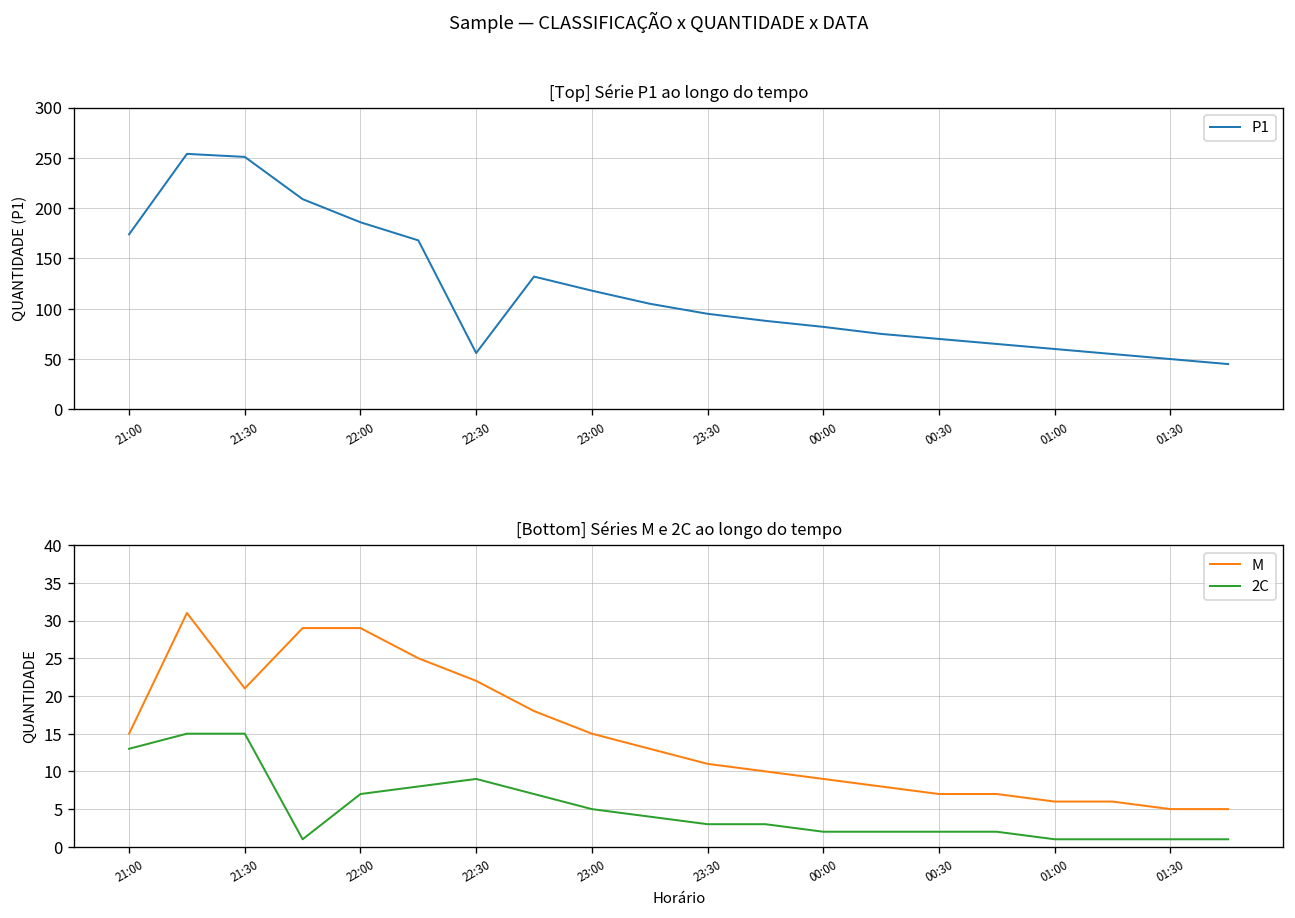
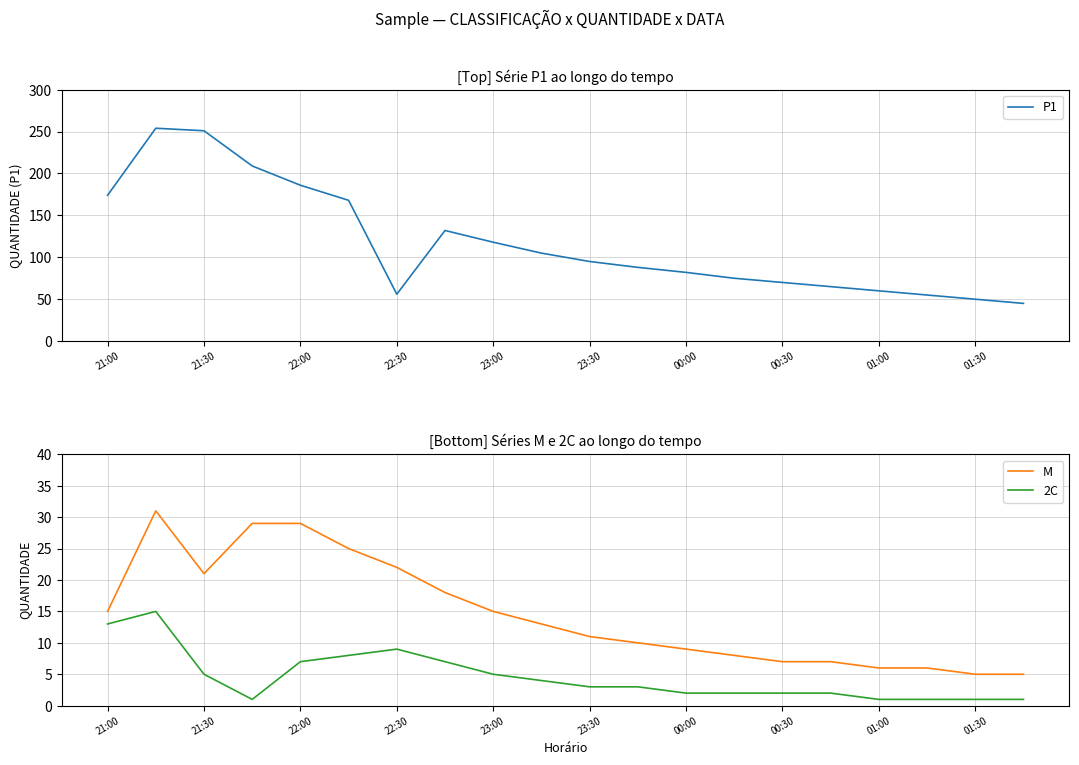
  {
    "[Top] Série P1 ao longo do tempo": {
      "21:00": 170,
      "21:30": 250,
      "22:00": 190,
      "22:30": 60,
      "23:00": 120,
      "23:30": 100,
      "00:00": 80,
      "00:30": 70,
      "01:00": 60,
      "01:30": 50
    },
    "[Bottom] Séries M e 2C ao longo do tempo": {
      "M": {
        "21:00": 15,
        "21:30": 21,
        "22:00": 29,
        "22:30": 22,
        "23:00": 15,
        "23:30": 11,
        "00:00": 9,
        "00:30": 7,
        "01:00": 6,
        "01:30": 5
      },
      "2C": {
        "21:00": 13,
-       "21:30": 15,
+       "21:30": 5,
        "22:00": 7,
        "22:30": 9,
        "23:00": 5,
        "23:30": 3,
        "00:00": 2,
        "00:30": 2,
        "01:00": 1,
        "01:30": 1
      }
    }
  }
